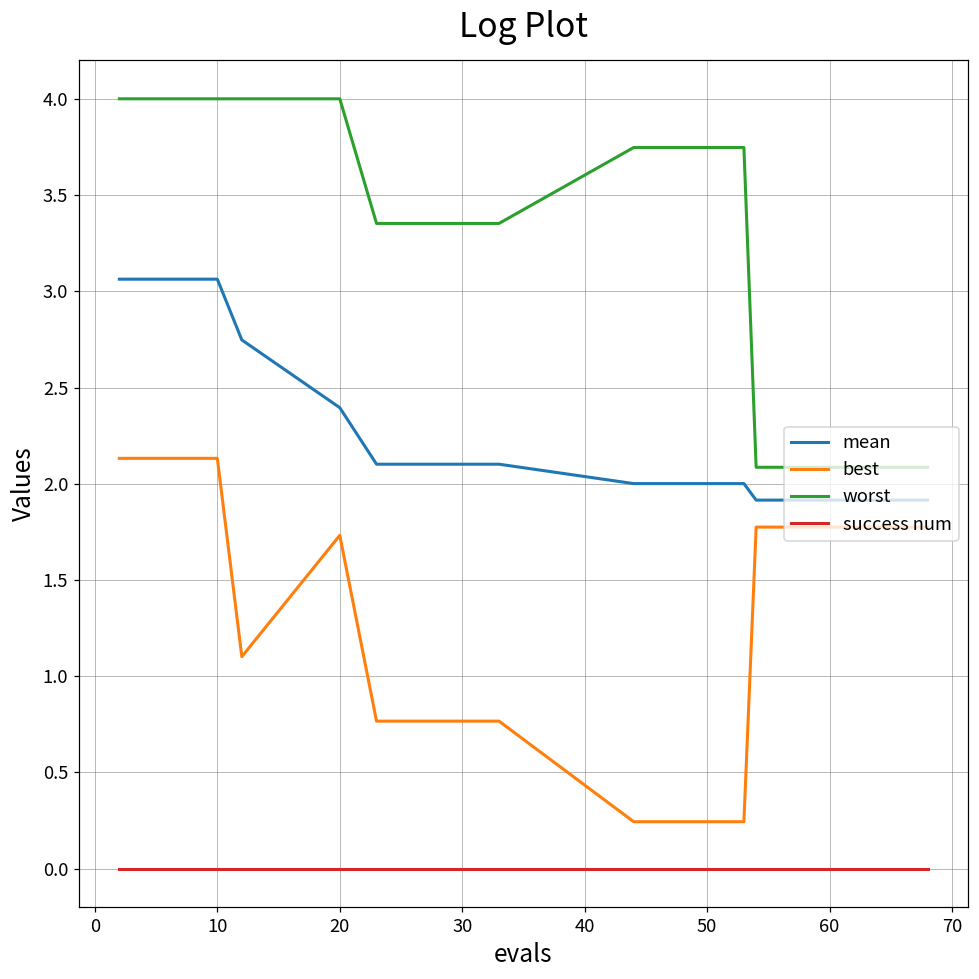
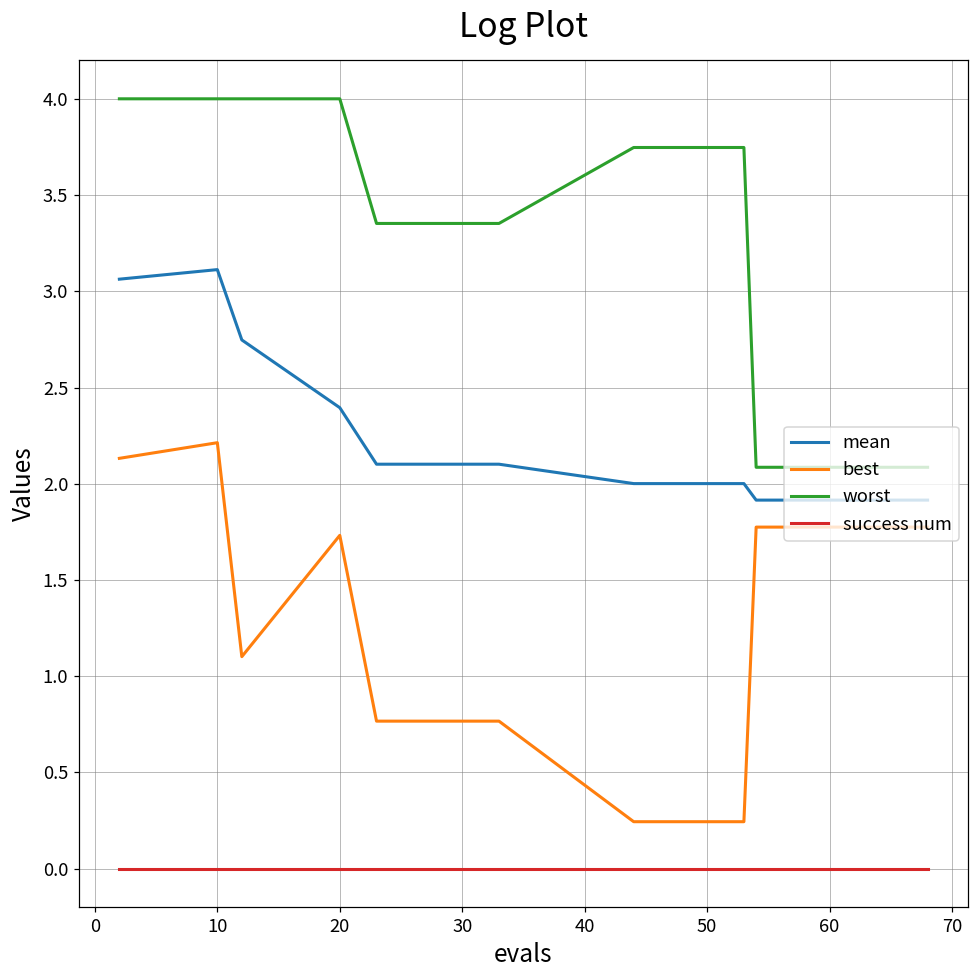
  {
    "mean": {
-     "10": 3.06,
+     "10": 3.11,
      "20": 2.40
    },
    "best": {
-     "10": 2.13,
+     "10": 2.21,
      "20": 1.73
    },
    "worst": {
      "10": 4.00,
      "20": 4.00
    },
    "success num": {
      "10": 0.00,
      "20": 0.00
    }
  }
